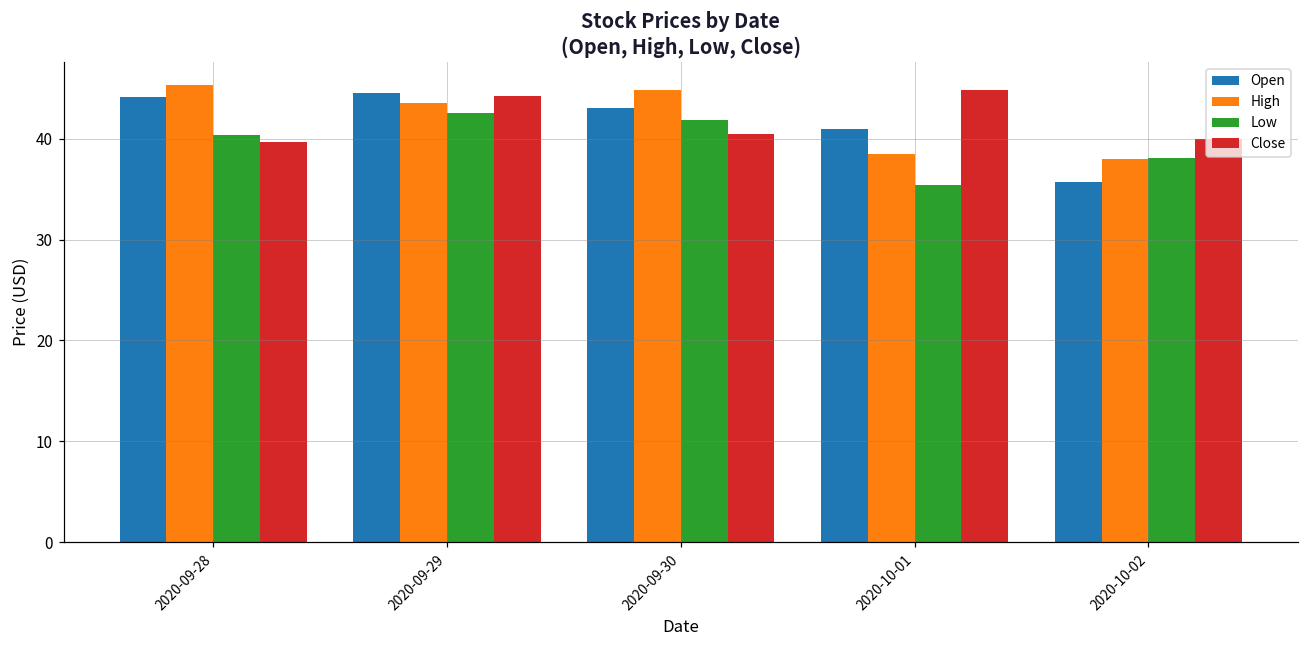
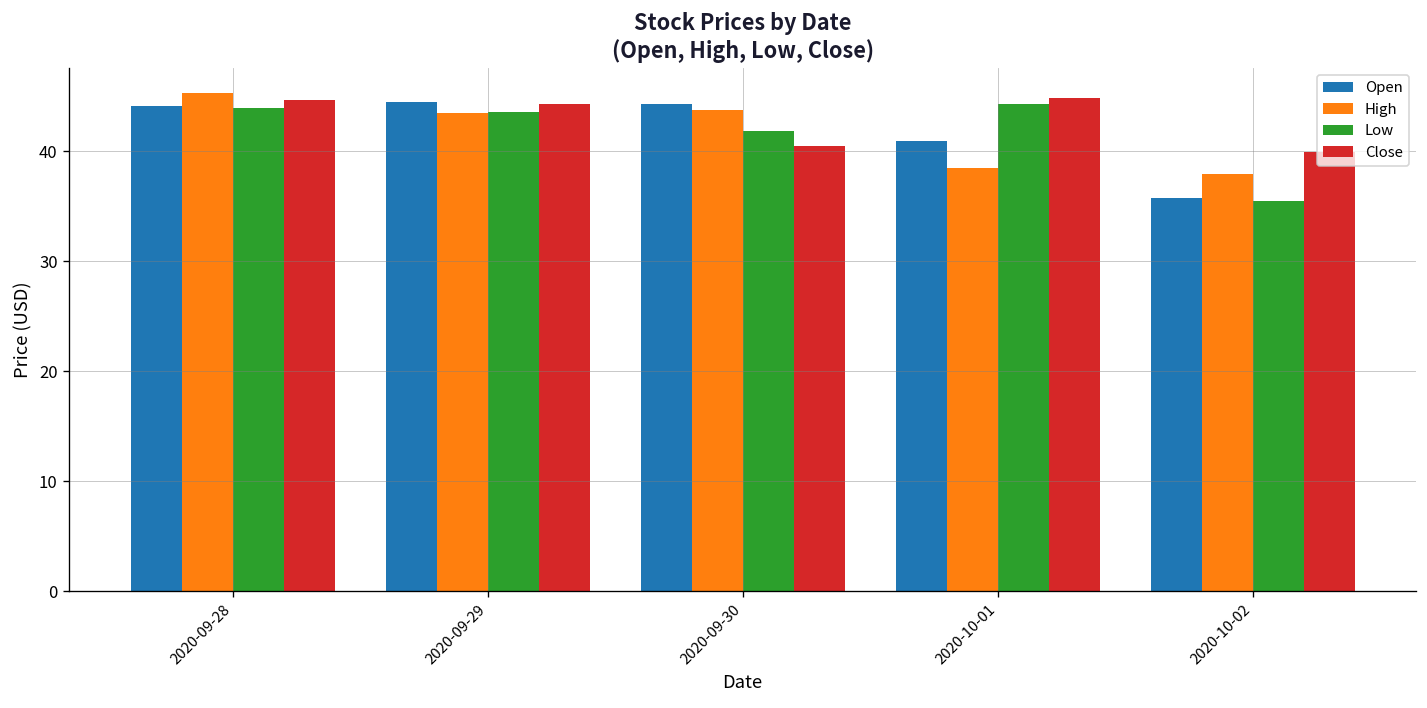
  {
    "Open": {
      "2020-09-28": 44,
      "2020-09-29": 45,
-     "2020-09-30": 43,
+     "2020-09-30": 44,
      "2020-10-01": 41,
      "2020-10-02": 36
    },
    "High": {
      "2020-09-28": 45,
      "2020-09-29": 44,
-     "2020-09-30": 45,
+     "2020-09-30": 44,
      "2020-10-01": 39,
      "2020-10-02": 38
    },
    "Low": {
-     "2020-09-28": 40,
-     "2020-09-29": 43,
+     "2020-09-28": 44,
+     "2020-09-29": 44,
      "2020-09-30": 42,
-     "2020-10-01": 35,
-     "2020-10-02": 38
+     "2020-10-01": 44,
+     "2020-10-02": 36
    },
    "Close": {
-     "2020-09-28": 40,
+     "2020-09-28": 45,
      "2020-09-29": 44,
      "2020-09-30": 41,
      "2020-10-01": 45
    }
  }
